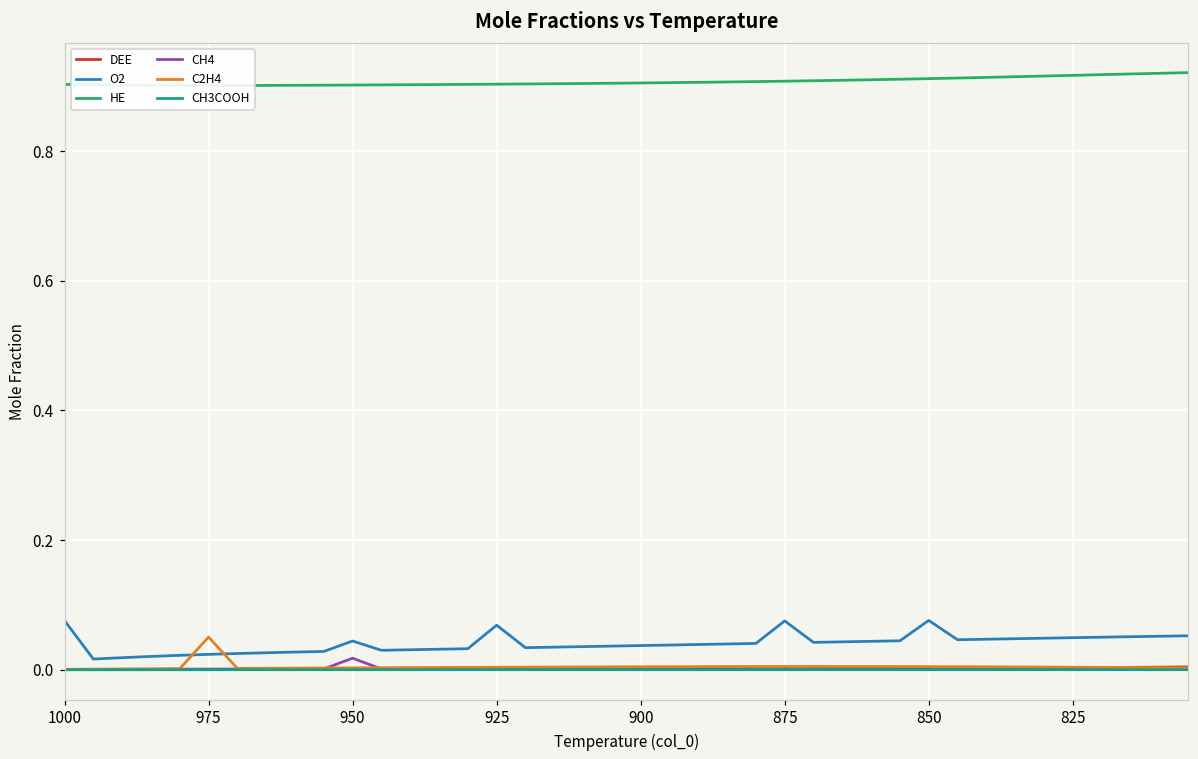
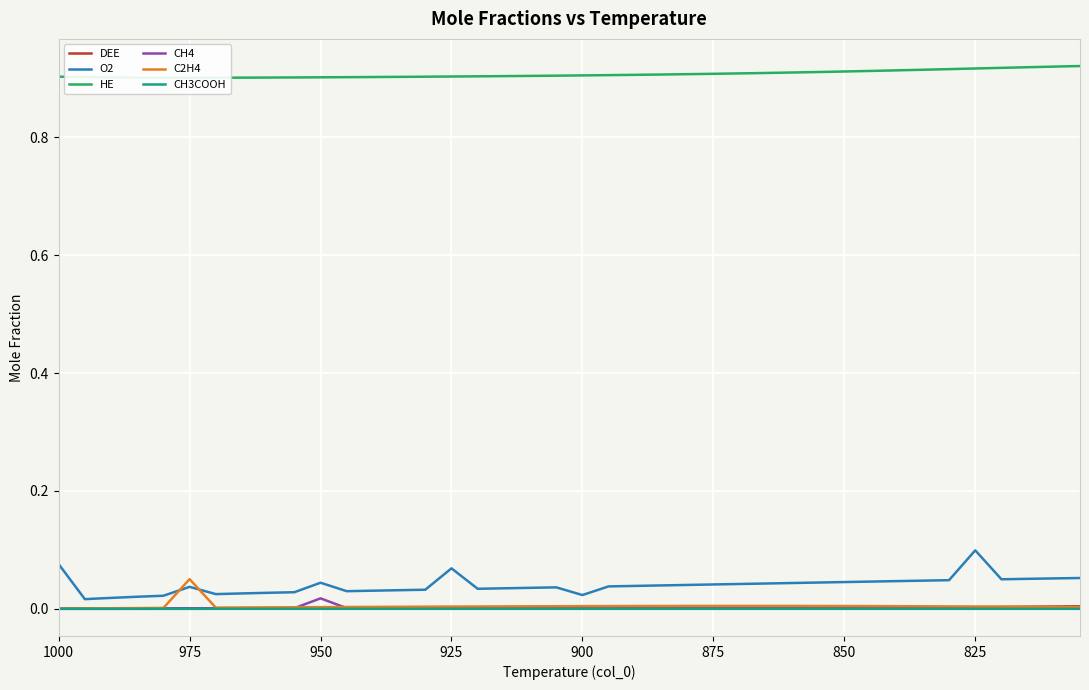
  {
    "O2": {
      "1000": 0.08,
-     "975": 0.02,
+     "975": 0.04,
      "950": 0.04,
      "925": 0.07,
-     "900": 0.04,
-     "875": 0.08,
-     "850": 0.08,
-     "825": 0.05
+     "900": 0.02,
+     "875": 0.04,
+     "850": 0.05,
+     "825": 0.10
    },
    "CH4": {
      "950": 0.02
    },
    "C2H4": {
      "975": 0.05
    }
  }
